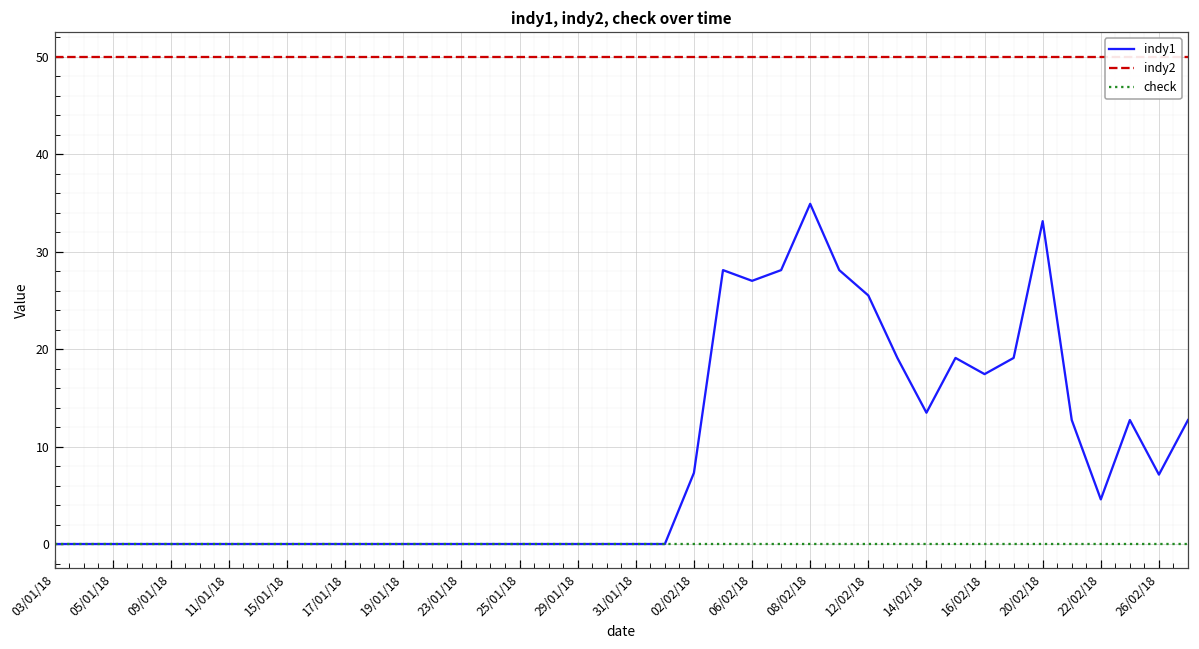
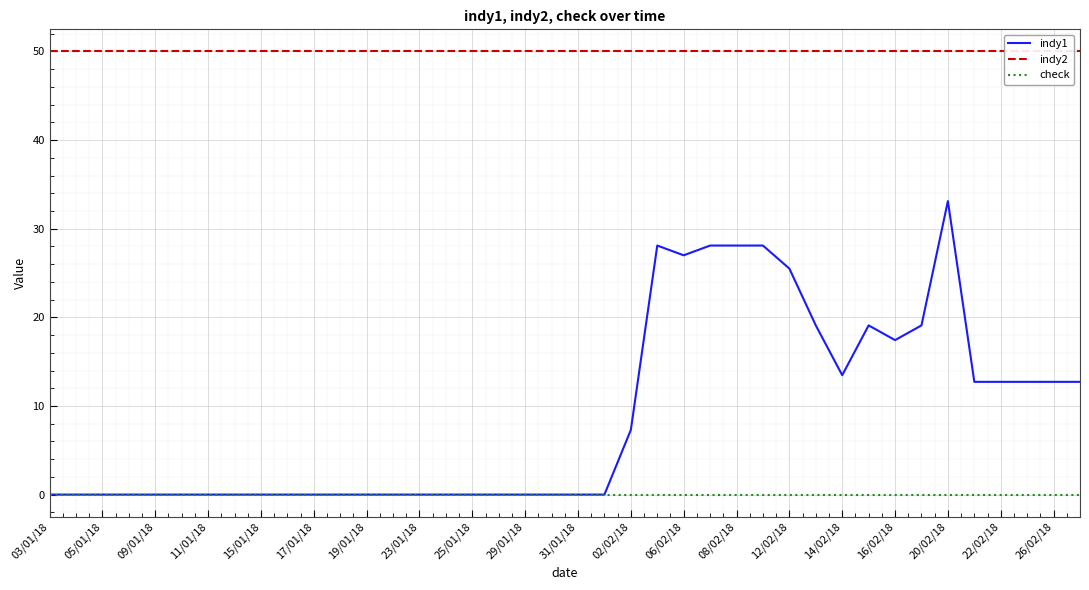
  {
    "indy1": {
      "02/02/18": 7,
      "06/02/18": 27,
-     "08/02/18": 35,
+     "08/02/18": 28,
      "12/02/18": 26,
      "14/02/18": 13,
      "16/02/18": 17,
      "20/02/18": 33,
-     "22/02/18": 5,
-     "26/02/18": 7
+     "22/02/18": 13,
+     "26/02/18": 13
    },
    "indy2": {
      "03/01/18": 50,
      "05/01/18": 50,
      "09/01/18": 50,
      "11/01/18": 50,
      "15/01/18": 50,
      "17/01/18": 50,
      "19/01/18": 50,
      "23/01/18": 50,
      "25/01/18": 50,
      "29/01/18": 50,
      "31/01/18": 50,
      "02/02/18": 50,
      "06/02/18": 50,
      "08/02/18": 50,
      "12/02/18": 50,
      "14/02/18": 50,
      "16/02/18": 50,
      "20/02/18": 50,
      "22/02/18": 50
    },
    "check": {
      "02/02/18": 0,
      "06/02/18": 0,
      "08/02/18": 0,
      "12/02/18": 0,
      "14/02/18": 0,
      "16/02/18": 0,
      "20/02/18": 0,
      "22/02/18": 0,
      "26/02/18": 0
    }
  }
